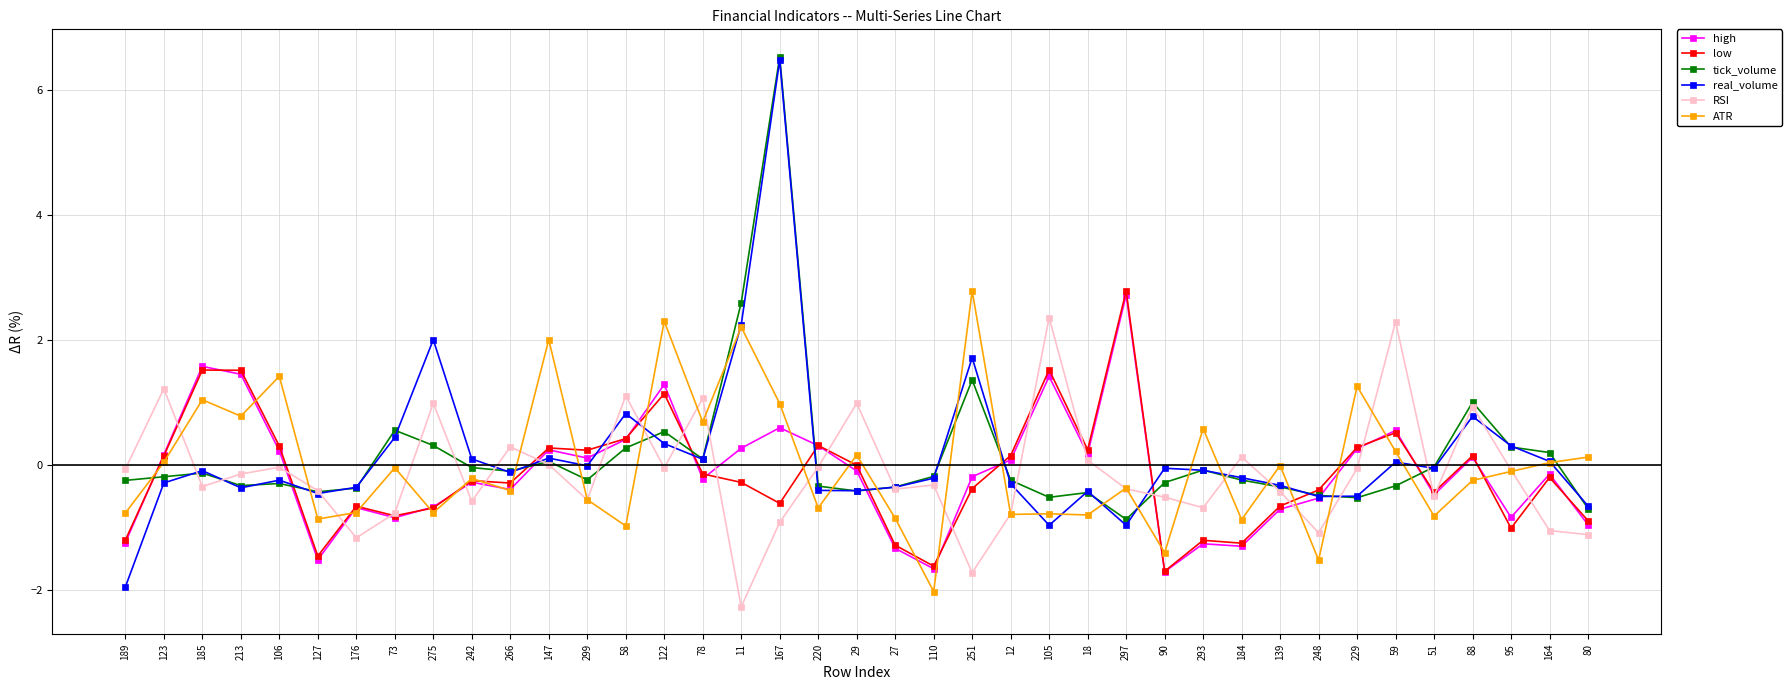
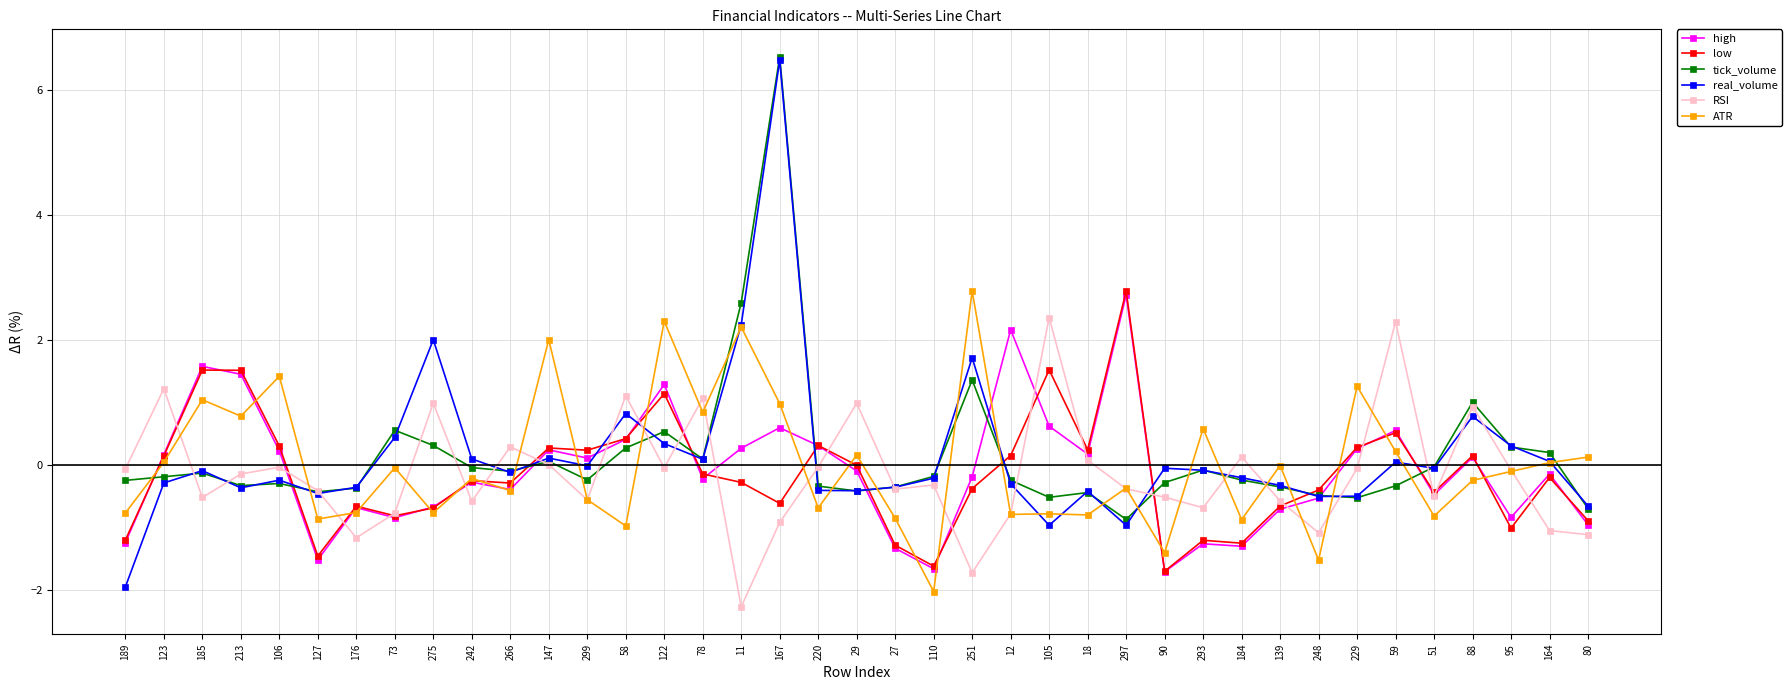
  {
    "high": {
      "185": 1.6,
      "213": 1.4,
      "106": 0.2,
      "127": -1.5,
      "299": 0.1,
      "122": 1.3,
      "78": -0.2,
      "11": 0.3,
      "167": 0.6,
      "29": -0.1,
      "27": -1.3,
      "110": -1.7,
      "251": -0.2,
-     "12": 0.1,
-     "105": 1.4,
+     "12": 2.2,
+     "105": 0.6,
      "18": 0.2,
      "297": 2.7,
      "293": -1.3,
      "184": -1.3,
      "139": -0.7,
      "95": -0.8,
      "164": -0.1,
      "80": -1.0
    },
    "low": {
      "185": 1.5,
      "213": 1.5,
      "106": 0.3,
      "127": -1.5,
      "266": -0.3,
      "299": 0.2,
      "122": 1.1,
      "78": -0.1,
      "11": -0.3,
      "167": -0.6,
      "29": 0.0,
      "27": -1.3,
      "110": -1.6,
      "251": -0.4,
      "12": 0.1,
      "105": 1.5,
      "18": 0.2,
      "297": 2.8,
      "293": -1.2,
      "184": -1.3,
      "139": -0.7,
      "248": -0.4,
      "51": -0.4,
      "95": -1.0,
      "164": -0.2,
      "80": -0.9
    },
    "tick_volume": {
      "189": -0.2,
      "123": -0.2,
      "106": -0.3,
      "73": 0.6,
      "275": 0.3,
      "242": 0.0,
      "147": 0.1,
      "299": -0.2,
      "58": 0.3,
      "122": 0.5,
      "11": 2.6,
      "167": 6.5,
      "220": -0.3,
      "251": 1.4,
      "12": -0.2,
      "105": -0.5,
      "297": -0.9,
      "90": -0.3,
      "59": -0.3,
      "88": 1.0,
      "164": 0.2,
      "80": -0.7
    },
    "real_volume": {
      "189": -2.0,
      "123": -0.3,
      "106": -0.2,
      "73": 0.4,
      "275": 2.0,
      "242": 0.1,
      "147": 0.1,
      "299": 0.0,
      "58": 0.8,
      "122": 0.3,
      "167": 6.5,
      "220": -0.4,
      "251": 1.7,
      "12": -0.3,
      "105": -1.0,
      "297": -1.0,
      "90": -0.1,
      "59": 0.0,
      "88": 0.8,
      "80": -0.7
    },
    "RSI": {
      "189": -0.1,
      "123": 1.2,
-     "185": -0.3,
+     "185": -0.5,
      "213": -0.1,
      "106": 0.0,
      "176": -1.2,
      "73": -0.8,
      "275": 1.0,
      "242": -0.6,
      "266": 0.3,
      "147": 0.0,
      "58": 1.1,
      "122": 0.0,
      "78": 1.1,
      "11": -2.3,
      "167": -0.9,
      "220": 0.0,
      "29": 1.0,
      "110": -0.3,
      "251": -1.7,
      "105": 2.4,
      "18": 0.1,
      "90": -0.5,
      "293": -0.7,
      "184": 0.1,
-     "139": -0.4,
+     "139": -0.6,
      "248": -1.1,
      "229": -0.1,
      "59": 2.3,
      "88": 0.9,
      "164": -1.1,
      "80": -1.1
    },
    "ATR": {
      "189": -0.8,
      "123": 0.0,
      "185": 1.0,
      "213": 0.8,
      "106": 1.4,
      "127": -0.9,
      "176": -0.8,
      "73": 0.0,
      "275": -0.8,
      "147": 2.0,
      "58": -1.0,
      "122": 2.3,
-     "78": 0.7,
+     "78": 0.8,
      "167": 1.0,
      "220": -0.7,
      "29": 0.2,
      "27": -0.9,
      "110": -2.0,
      "251": 2.8,
      "105": -0.8,
      "18": -0.8,
      "90": -1.4,
      "293": 0.6,
      "184": -0.9,
      "139": 0.0,
      "248": -1.5,
      "229": 1.3,
      "59": 0.2,
      "51": -0.8,
      "88": -0.3,
      "80": 0.1
    }
  }
